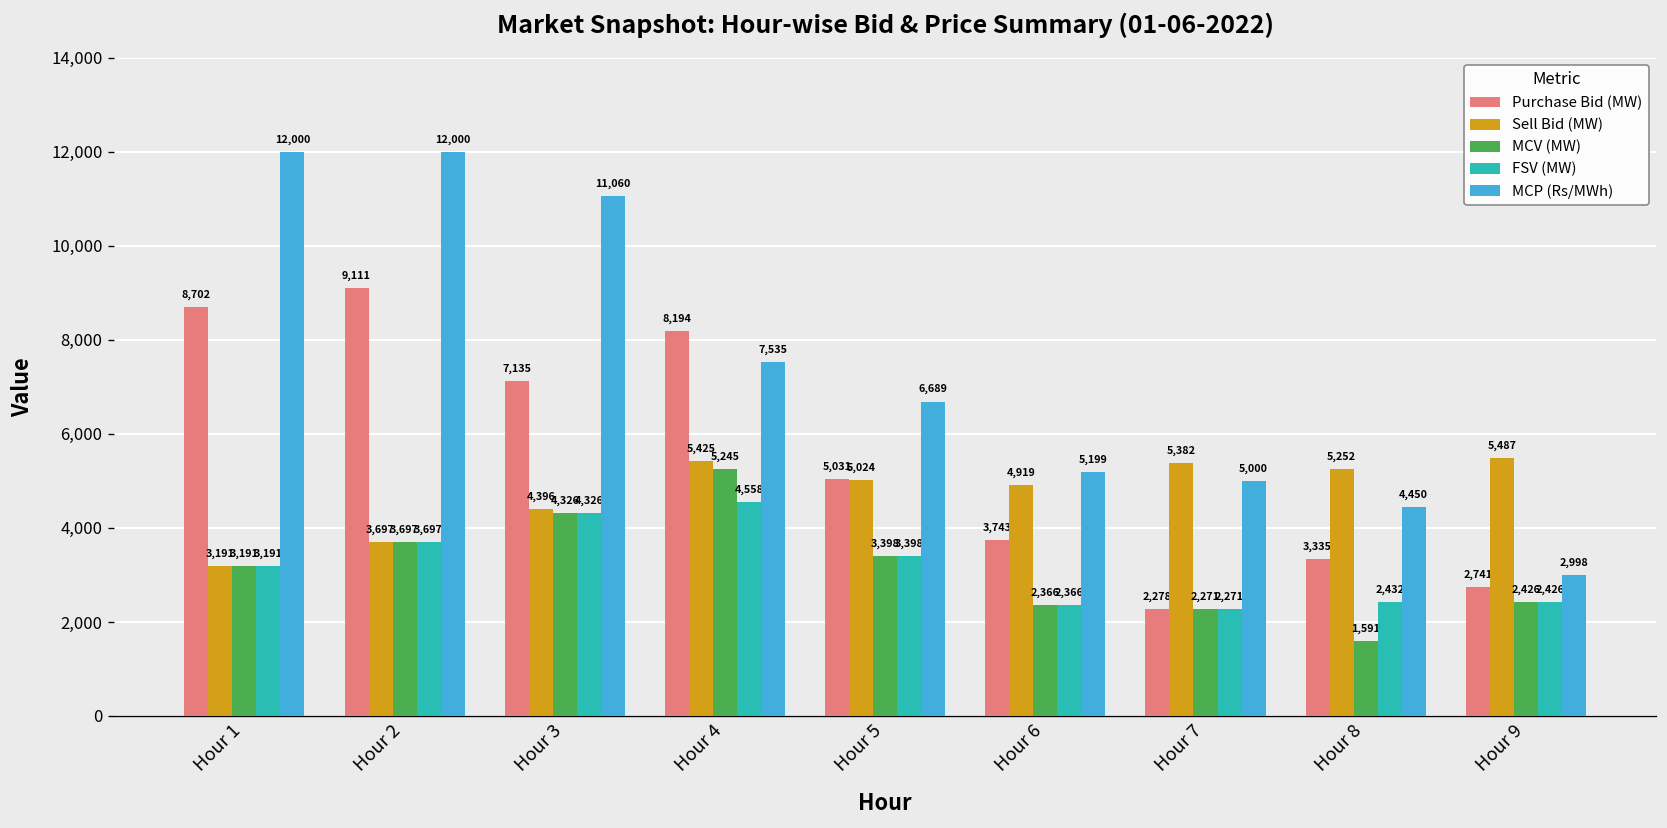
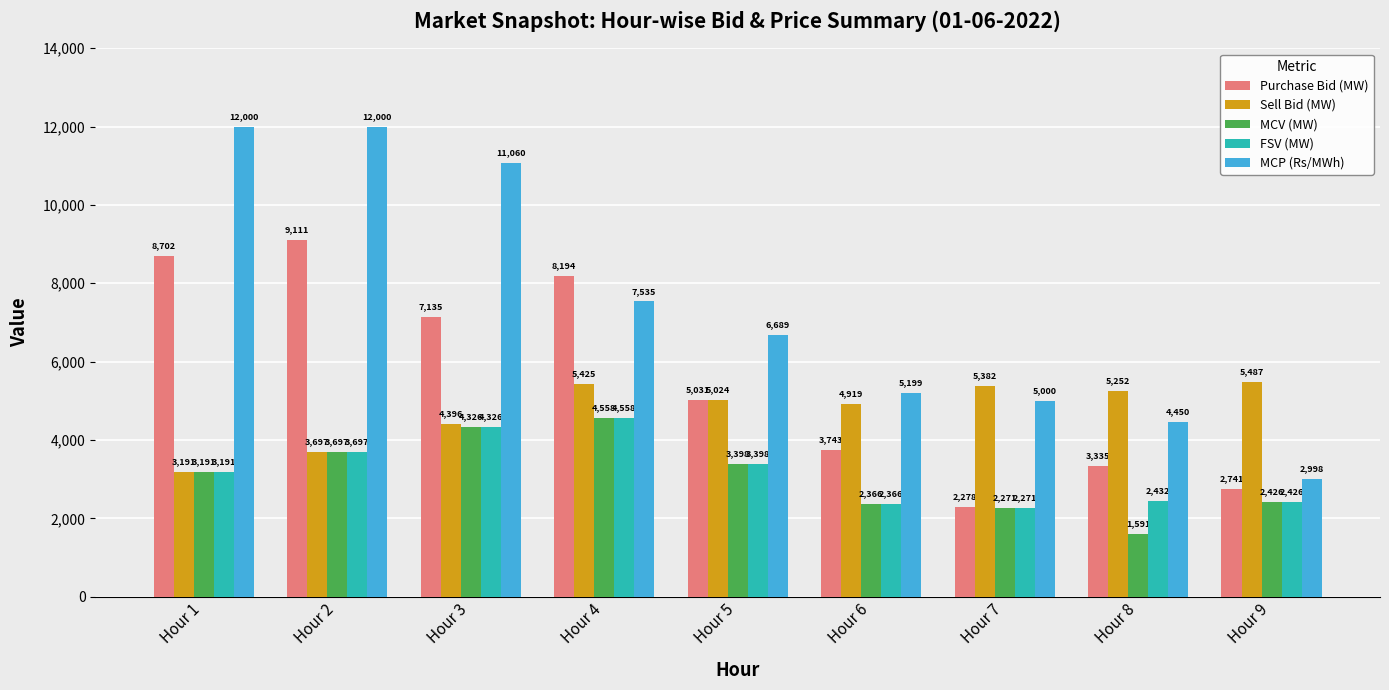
  {
    "Purchase Bid (MW)": {
      "Hour 1": "8,702",
      "Hour 2": "9,111",
      "Hour 3": "7,135",
      "Hour 4": "8,194",
      "Hour 6": "3,743",
      "Hour 7": "2,278",
      "Hour 8": "3,335",
      "Hour 9": "2,741"
    },
    "Sell Bid (MW)": {
      "Hour 3": "4,396",
      "Hour 4": "5,425",
      "Hour 6": "4,919",
      "Hour 7": "5,382",
      "Hour 8": "5,252",
      "Hour 9": "5,487"
    },
    "MCV (MW)": {
-     "Hour 4": "5,245",
+     "Hour 4": "4,558",
      "Hour 8": "1,591"
    }
  }
